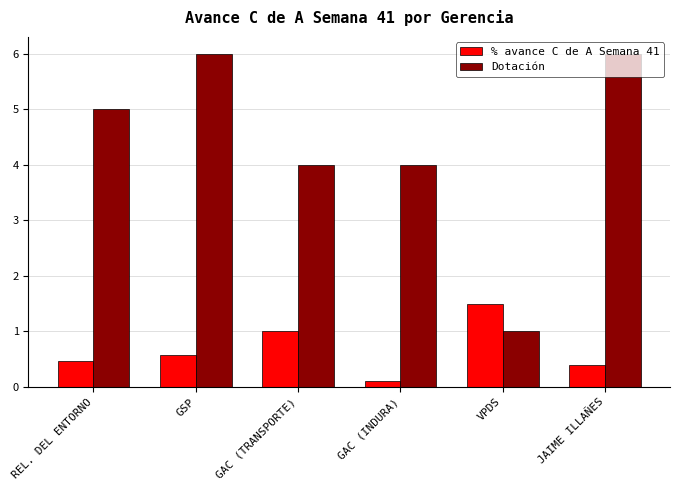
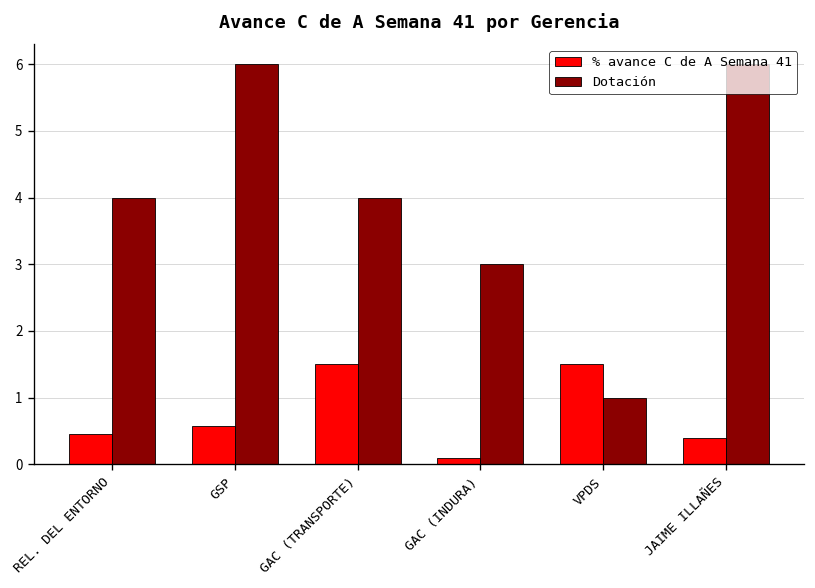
  {
    "% avance C de A Semana 41": {
      "REL. DEL ENTORNO": 0.5,
      "GSP": 0.6,
-     "GAC (TRANSPORTE)": 1.0,
+     "GAC (TRANSPORTE)": 1.5,
      "GAC (INDURA)": 0.1,
      "VPDS": 1.5,
      "JAIME ILLAÑES": 0.4
    },
    "Dotación": {
-     "REL. DEL ENTORNO": 5,
+     "REL. DEL ENTORNO": 4,
      "GSP": 6,
      "GAC (TRANSPORTE)": 4,
-     "GAC (INDURA)": 4,
+     "GAC (INDURA)": 3,
      "VPDS": 1
    }
  }
